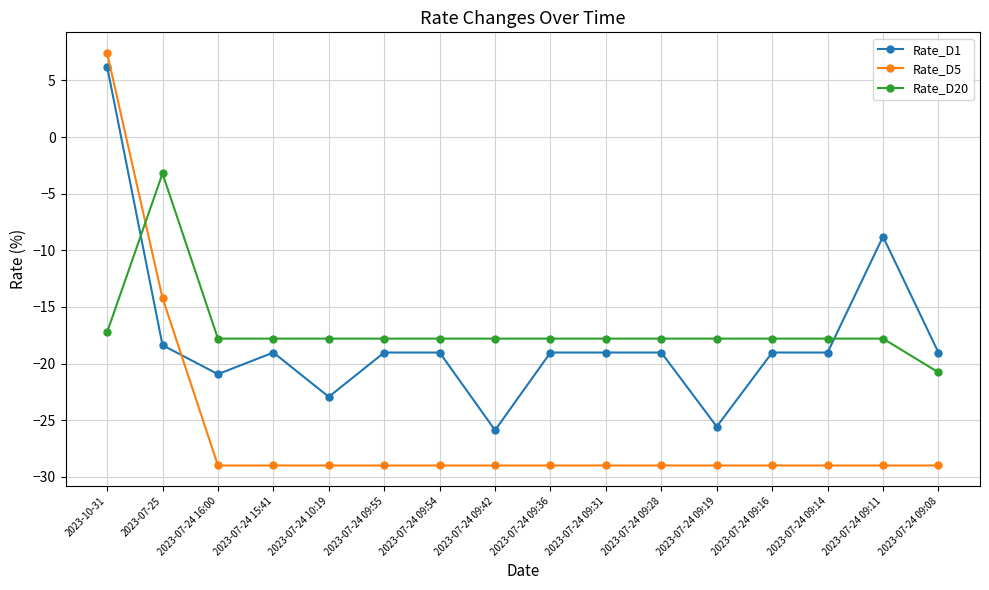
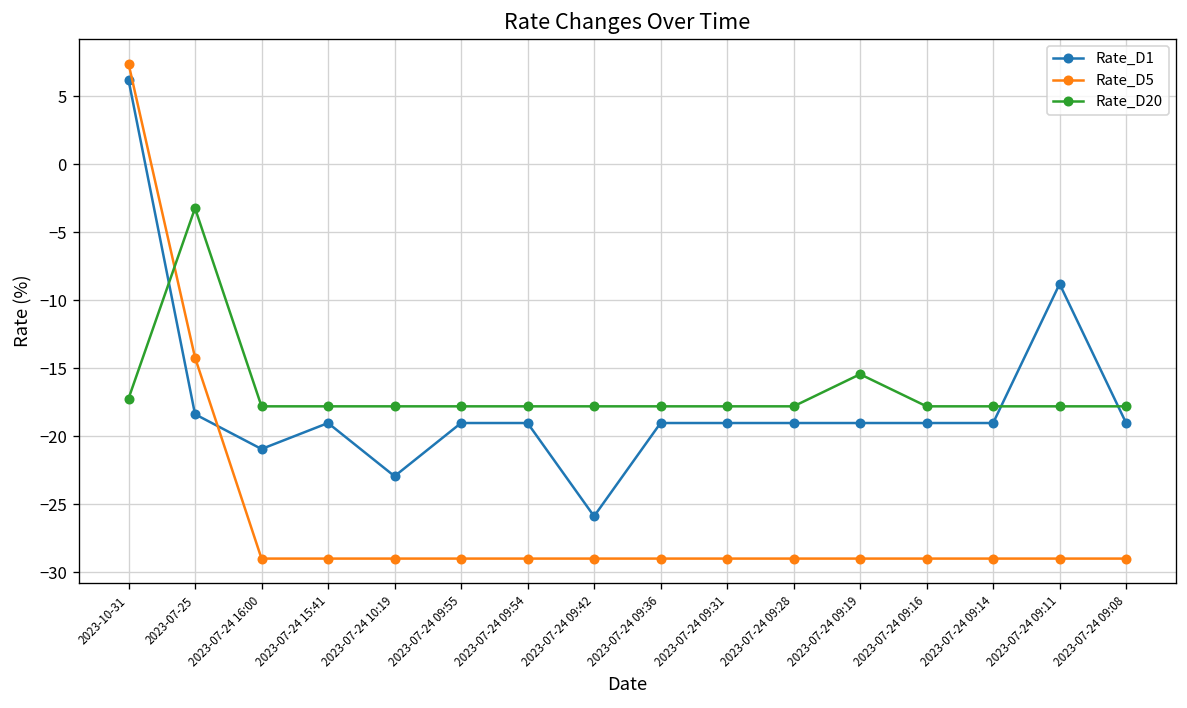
  {
    "Rate_D1": {
      "2023-10-31": 6.2,
      "2023-07-25": -18.4,
      "2023-07-24 16:00": -20.9,
      "2023-07-24 15:41": -19.0,
      "2023-07-24 10:19": -22.9,
      "2023-07-24 09:55": -19.0,
      "2023-07-24 09:54": -19.0,
      "2023-07-24 09:42": -25.9,
      "2023-07-24 09:36": -19.0,
      "2023-07-24 09:31": -19.0,
      "2023-07-24 09:28": -19.0,
-     "2023-07-24 09:19": -25.6,
+     "2023-07-24 09:19": -19.0,
      "2023-07-24 09:16": -19.0,
      "2023-07-24 09:14": -19.0,
      "2023-07-24 09:11": -8.8,
      "2023-07-24 09:08": -19.0
    },
    "Rate_D5": {
      "2023-10-31": 7.4,
      "2023-07-25": -14.2,
      "2023-07-24 16:00": -29.0,
      "2023-07-24 15:41": -29.0,
      "2023-07-24 10:19": -29.0,
      "2023-07-24 09:55": -29.0,
      "2023-07-24 09:54": -29.0,
      "2023-07-24 09:42": -29.0,
      "2023-07-24 09:36": -29.0,
      "2023-07-24 09:31": -29.0,
      "2023-07-24 09:28": -29.0,
      "2023-07-24 09:19": -29.0,
      "2023-07-24 09:16": -29.0,
      "2023-07-24 09:14": -29.0,
      "2023-07-24 09:11": -29.0,
      "2023-07-24 09:08": -29.0
    },
    "Rate_D20": {
      "2023-10-31": -17.2,
      "2023-07-25": -3.2,
      "2023-07-24 16:00": -17.8,
      "2023-07-24 15:41": -17.8,
      "2023-07-24 10:19": -17.8,
      "2023-07-24 09:55": -17.8,
      "2023-07-24 09:54": -17.8,
      "2023-07-24 09:42": -17.8,
      "2023-07-24 09:36": -17.8,
      "2023-07-24 09:31": -17.8,
      "2023-07-24 09:28": -17.8,
-     "2023-07-24 09:19": -17.8,
+     "2023-07-24 09:19": -15.4,
      "2023-07-24 09:16": -17.8,
      "2023-07-24 09:14": -17.8,
      "2023-07-24 09:11": -17.8,
-     "2023-07-24 09:08": -20.8
+     "2023-07-24 09:08": -17.8
    }
  }
